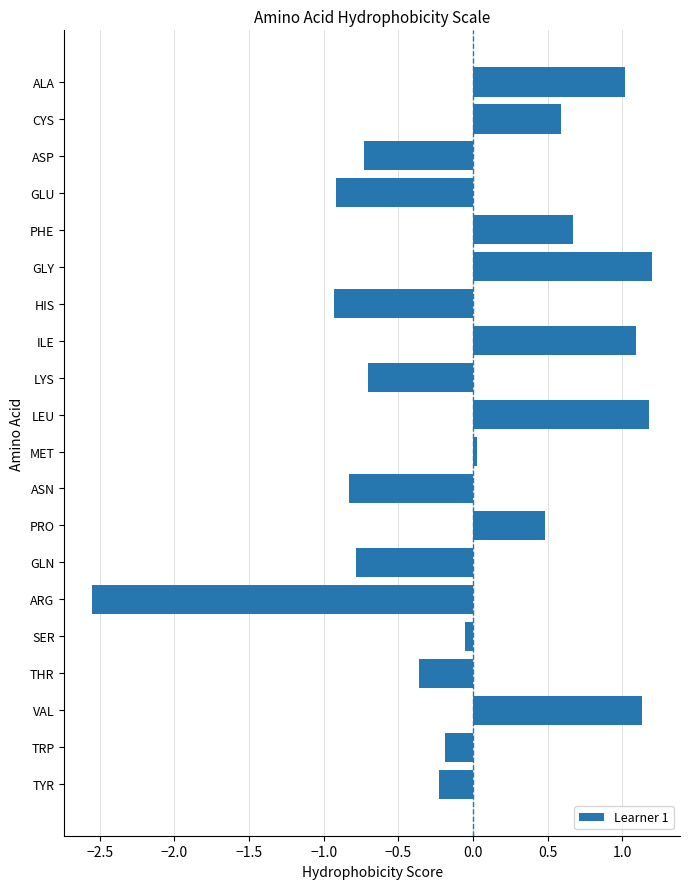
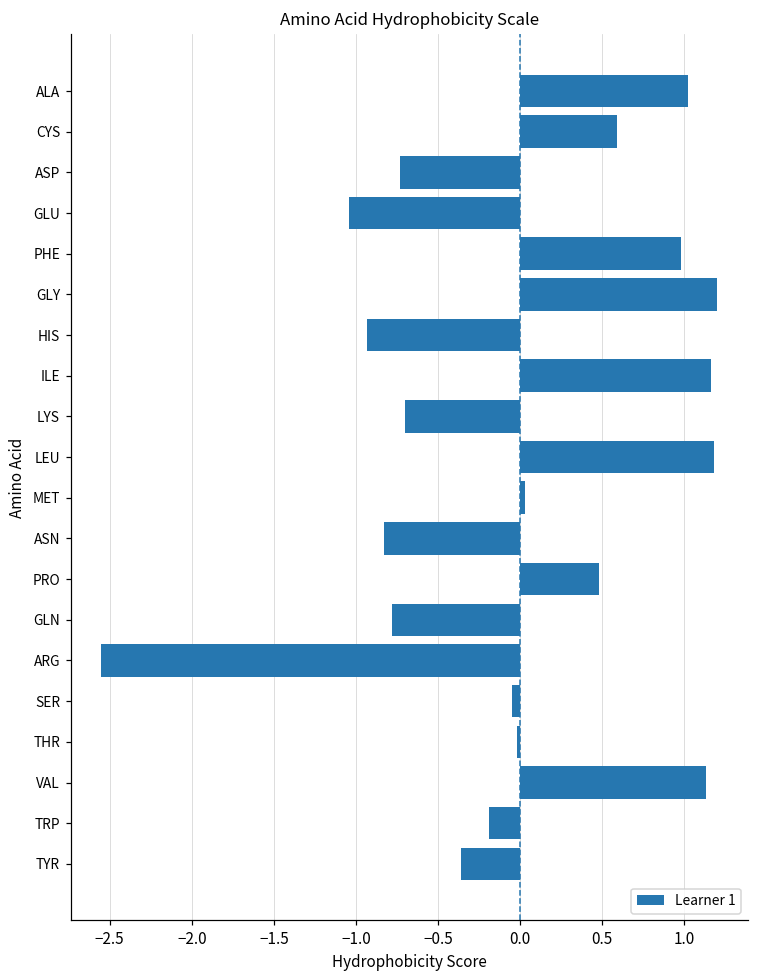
  {
    "ALA": 1.02,
    "CYS": 0.59,
    "ASP": -0.73,
-   "GLU": -0.92,
-   "PHE": 0.67,
+   "GLU": -1.04,
+   "PHE": 0.98,
    "GLY": 1.20,
    "HIS": -0.93,
-   "ILE": 1.09,
+   "ILE": 1.16,
    "LYS": -0.70,
    "LEU": 1.18,
    "MET": 0.03,
    "ASN": -0.83,
    "PRO": 0.48,
    "GLN": -0.78,
    "ARG": -2.55,
    "SER": -0.05,
-   "THR": -0.36,
+   "THR": -0.02,
    "VAL": 1.13,
    "TRP": -0.19,
-   "TYR": -0.23
+   "TYR": -0.36
  }
